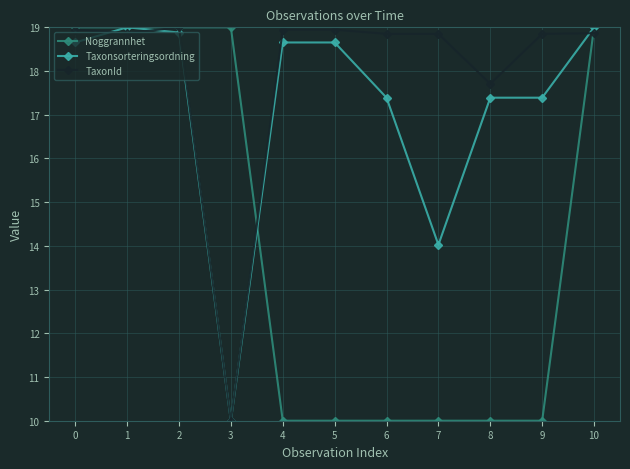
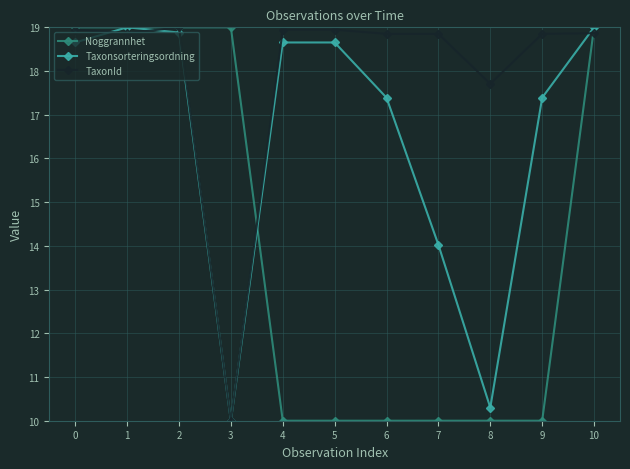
  {
    "Noggrannhet": {
      "3": 19.0,
      "4": 10.0,
      "5": 10.0,
      "6": 10.0,
      "7": 10.0,
      "8": 10.0,
      "9": 10.0
    },
    "Taxonsorteringsordning": {
      "4": 18.7,
      "5": 18.7,
      "6": 17.4,
      "7": 14.0,
-     "8": 17.4,
+     "8": 10.3,
      "9": 17.4
    },
    "TaxonId": {
      "4": 18.9,
      "5": 18.9,
      "6": 18.9,
      "7": 18.9,
      "8": 17.7,
      "9": 18.9,
      "10": 18.9
    }
  }
